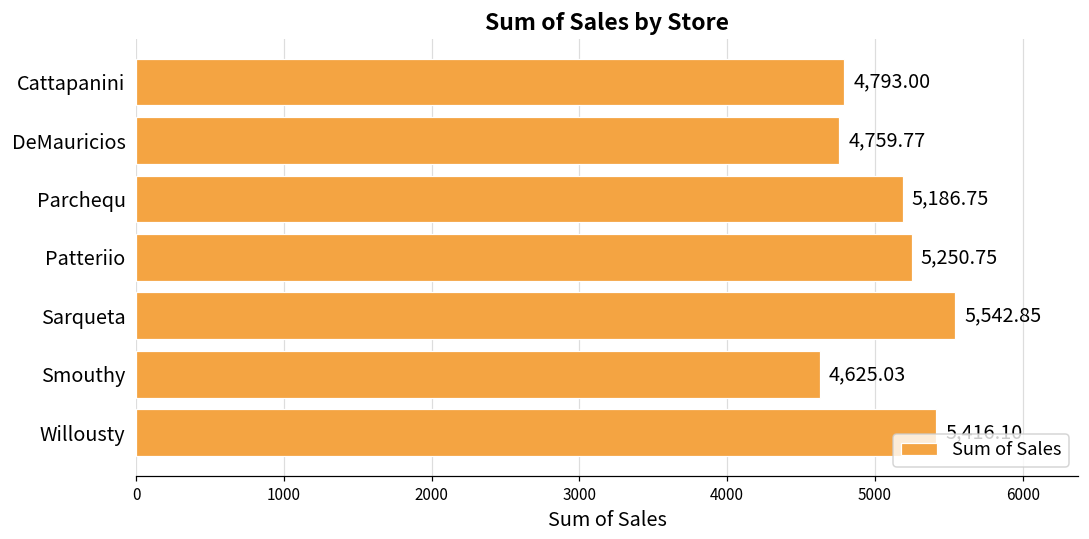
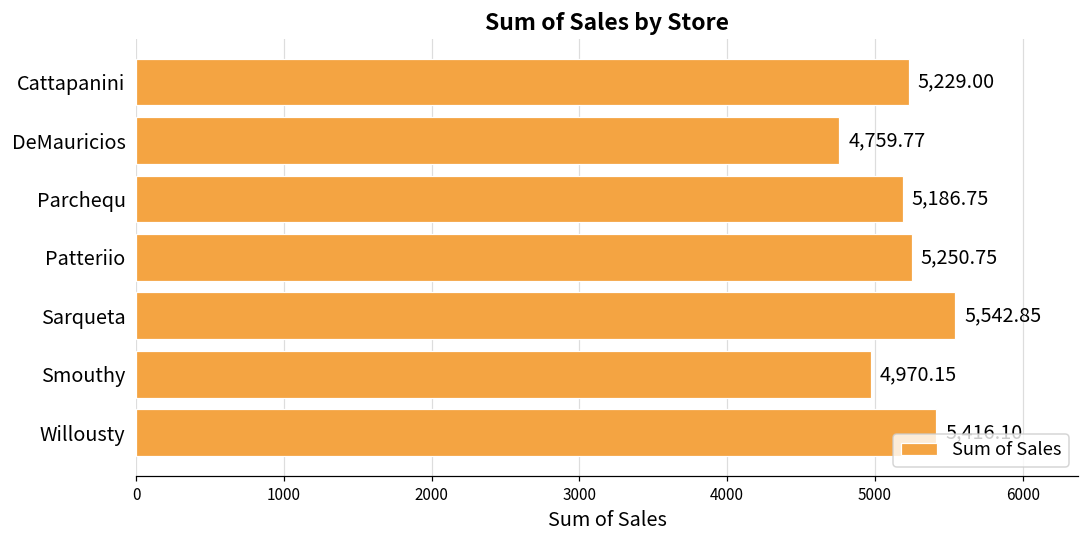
  {
-   "Cattapanini": "4,793.00",
+   "Cattapanini": "5,229.00",
    "DeMauricios": "4,759.77",
    "Parchequ": "5,186.75",
    "Patteriio": "5,250.75",
    "Sarqueta": "5,542.85",
-   "Smouthy": "4,625.03"
+   "Smouthy": "4,970.15"
  }
